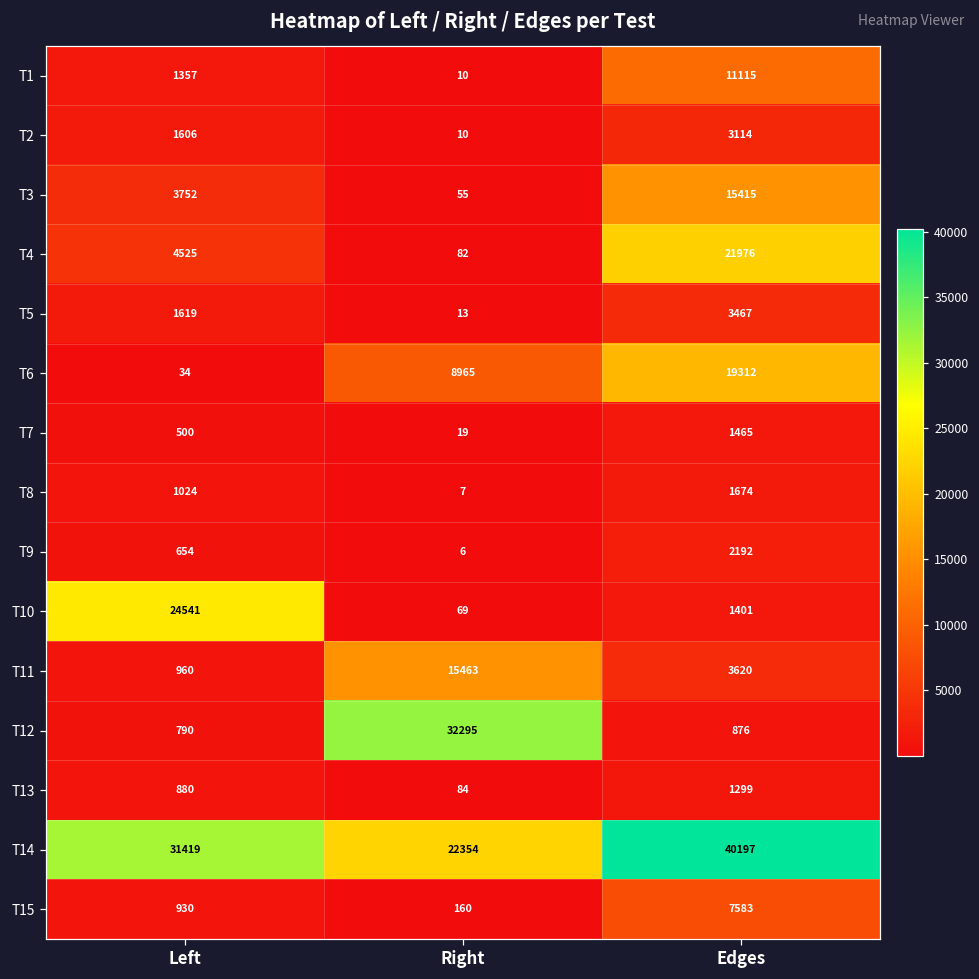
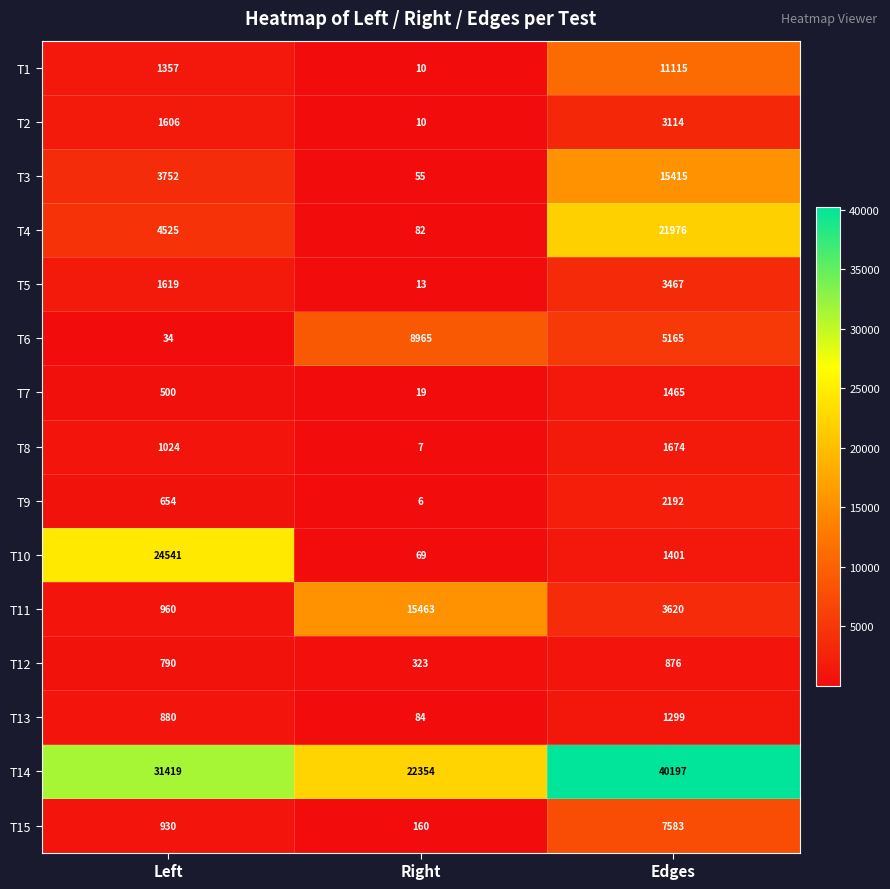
  {
    "T1": {
      "Left": 1357,
      "Right": 10,
      "Edges": 11115
    },
    "T2": {
      "Left": 1606,
      "Right": 10,
      "Edges": 3114
    },
    "T3": {
      "Left": 3752,
      "Right": 55,
      "Edges": 15415
    },
    "T4": {
      "Left": 4525,
      "Right": 82,
      "Edges": 21976
    },
    "T5": {
      "Left": 1619,
      "Right": 13,
      "Edges": 3467
    },
    "T6": {
      "Left": 34,
      "Right": 8965,
-     "Edges": 19312
+     "Edges": 5165
    },
    "T7": {
      "Left": 500,
      "Right": 19,
      "Edges": 1465
    },
    "T8": {
      "Left": 1024,
      "Right": 7,
      "Edges": 1674
    },
    "T9": {
      "Left": 654,
      "Right": 6,
      "Edges": 2192
    },
    "T10": {
      "Left": 24541,
      "Right": 69,
      "Edges": 1401
    },
    "T11": {
      "Left": 960,
      "Right": 15463,
      "Edges": 3620
    },
    "T12": {
      "Left": 790,
-     "Right": 32295,
+     "Right": 323,
      "Edges": 876
    },
    "T13": {
      "Left": 880,
      "Right": 84,
      "Edges": 1299
    },
    "T14": {
      "Left": 31419,
      "Right": 22354,
      "Edges": 40197
    },
    "T15": {
      "Left": 930,
      "Right": 160,
      "Edges": 7583
    }
  }
